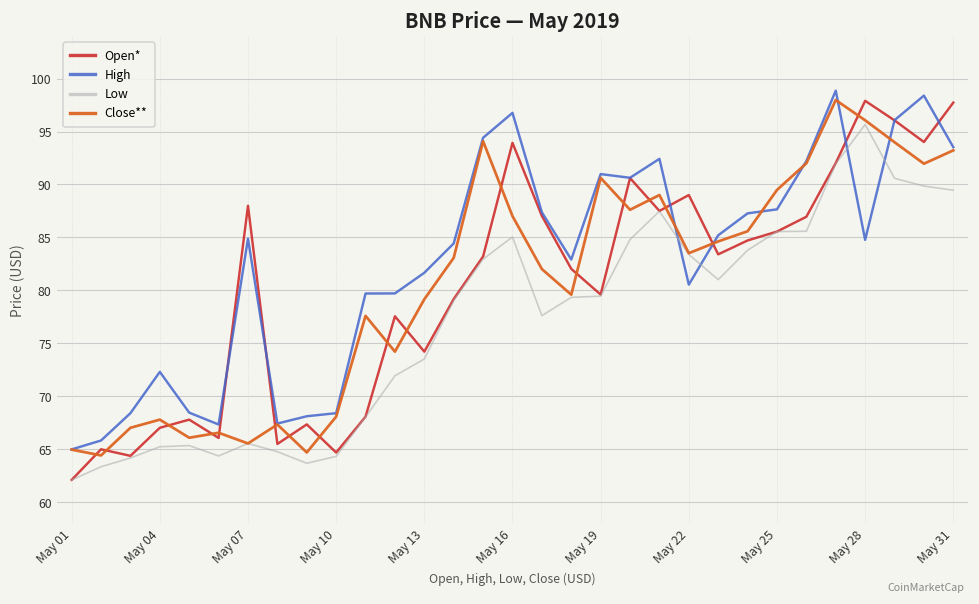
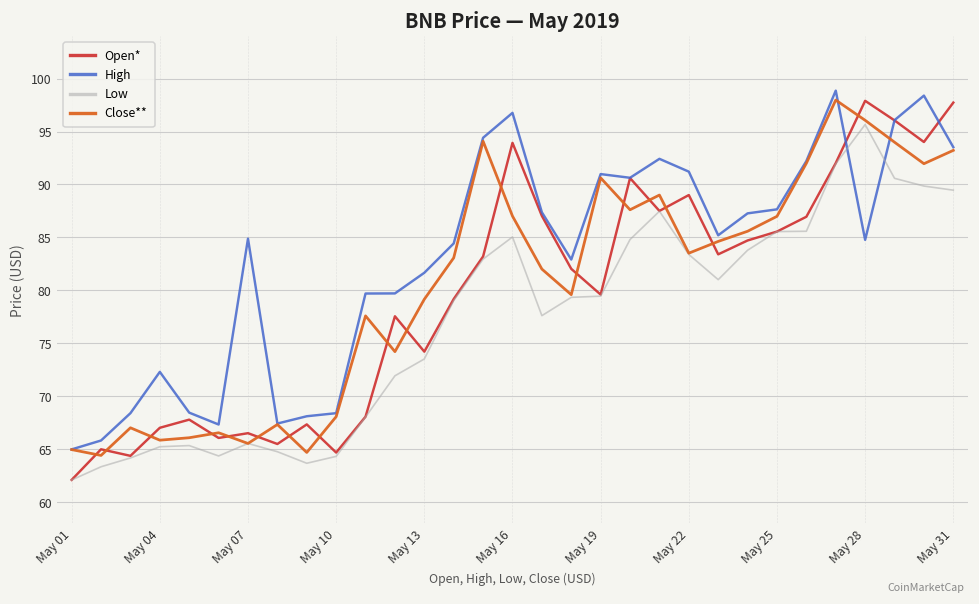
  {
    "Open*": {
      "May 04": 67,
-     "May 07": 88,
+     "May 07": 67,
      "May 10": 65,
      "May 13": 74,
      "May 16": 94,
      "May 22": 89,
      "May 28": 98,
      "May 31": 98
    },
    "High": {
      "May 04": 72,
      "May 07": 85,
      "May 10": 68,
      "May 13": 82,
      "May 16": 97,
      "May 19": 91,
-     "May 22": 81,
+     "May 22": 91,
      "May 25": 88,
      "May 28": 85,
      "May 31": 94
    },
    "Low": {
      "May 04": 65,
      "May 10": 64,
      "May 13": 74,
      "May 16": 85,
      "May 28": 96,
      "May 31": 89
    },
    "Close**": {
-     "May 04": 68,
+     "May 04": 66,
      "May 10": 68,
      "May 13": 79,
      "May 16": 87,
      "May 19": 91,
-     "May 25": 89,
+     "May 25": 87,
      "May 28": 96,
      "May 31": 93
    }
  }
